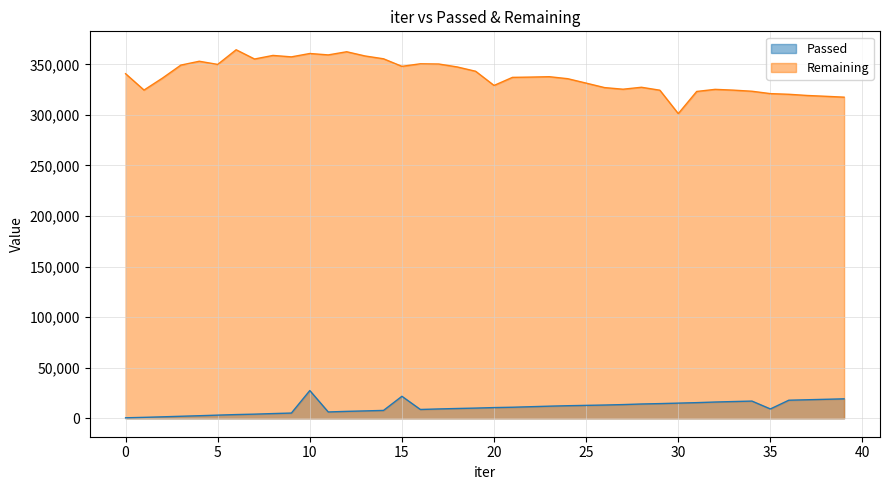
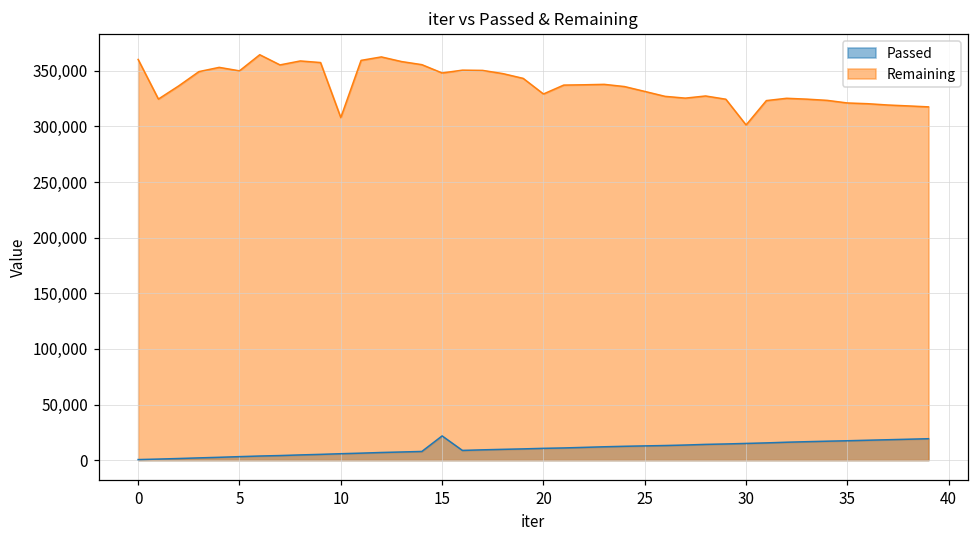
  {
    "Passed": {
      "0": "0",
      "5": "3,000",
-     "10": "27,000",
+     "10": "6,000",
      "15": "22,000",
      "20": "11,000",
      "25": "13,000",
      "30": "15,000",
-     "35": "9,000"
+     "35": "17,000"
    },
    "Remaining": {
-     "0": "341,000",
+     "0": "360,000",
      "5": "350,000",
-     "10": "361,000",
+     "10": "308,000",
      "15": "348,000",
      "20": "329,000",
      "25": "331,000",
      "30": "301,000",
      "35": "321,000"
    }
  }
